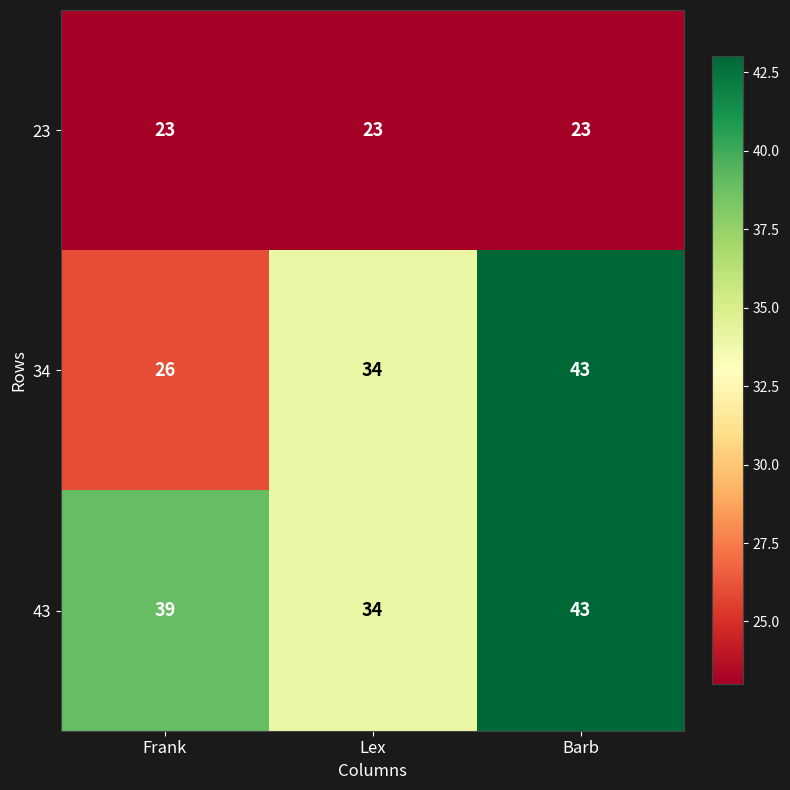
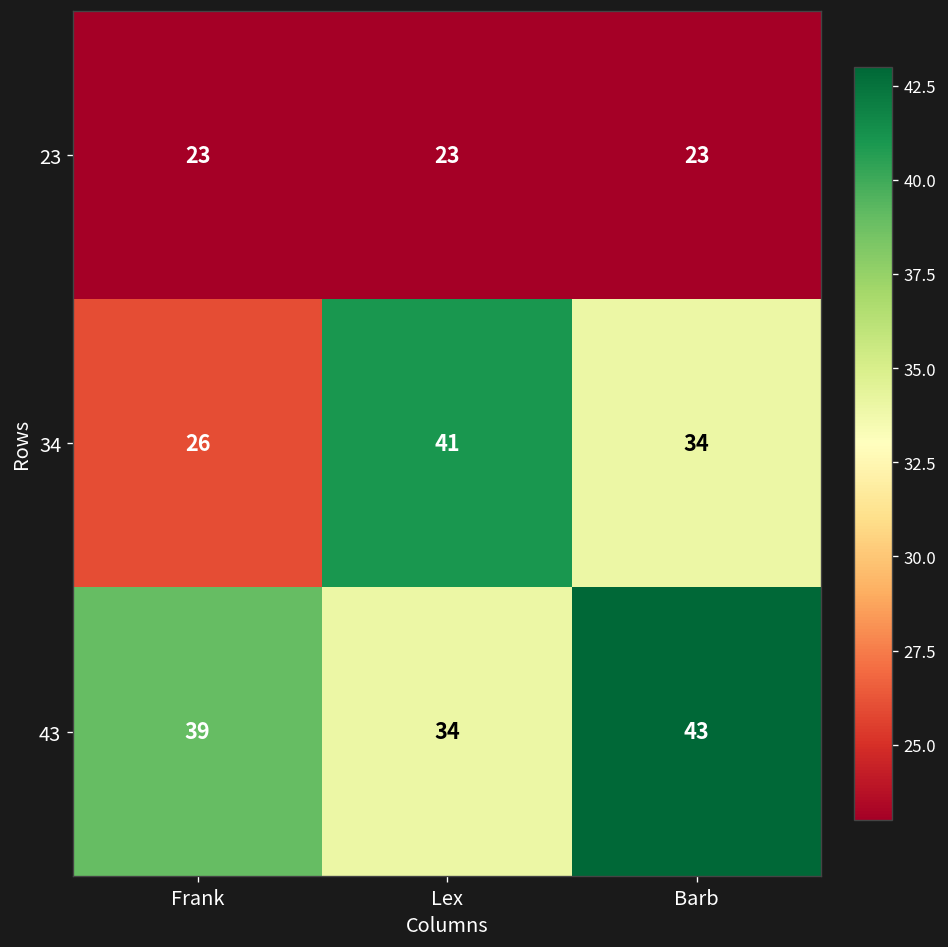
  {
    "23": {
      "Frank": 23,
      "Lex": 23,
      "Barb": 23
    },
    "34": {
      "Frank": 26,
-     "Lex": 34,
-     "Barb": 43
+     "Lex": 41,
+     "Barb": 34
    },
    "43": {
      "Frank": 39,
      "Lex": 34,
      "Barb": 43
    }
  }
